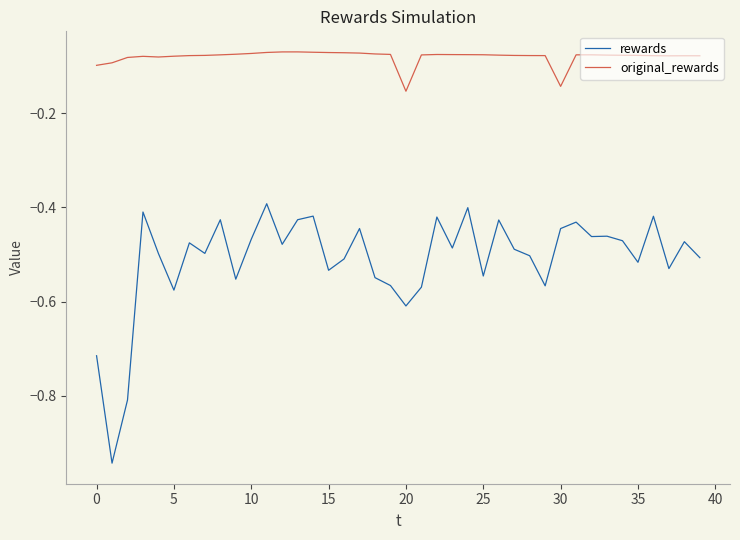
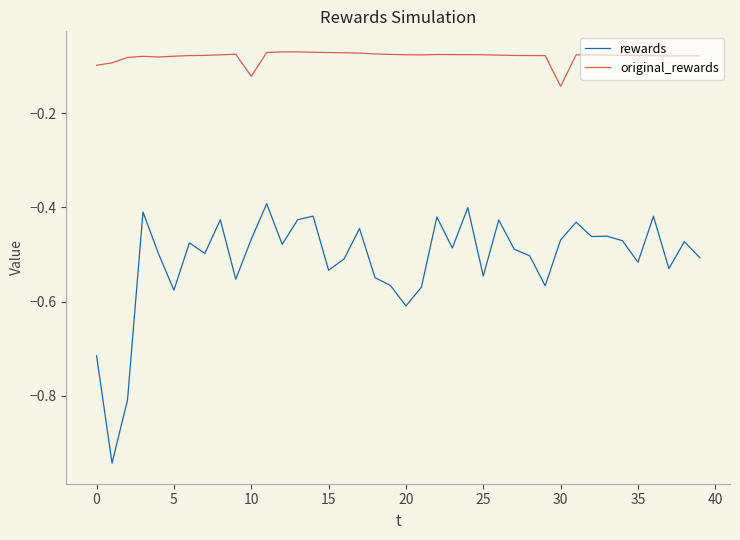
  {
    "rewards": {
      "0": -0.71,
      "5": -0.58,
      "10": -0.47,
      "15": -0.53,
      "20": -0.61,
      "25": -0.55,
-     "30": -0.44,
+     "30": -0.47,
      "35": -0.52
    },
    "original_rewards": {
      "0": -0.10,
      "5": -0.08,
-     "10": -0.07,
+     "10": -0.12,
      "15": -0.07,
-     "20": -0.15,
+     "20": -0.08,
      "25": -0.08,
      "30": -0.14
    }
  }
